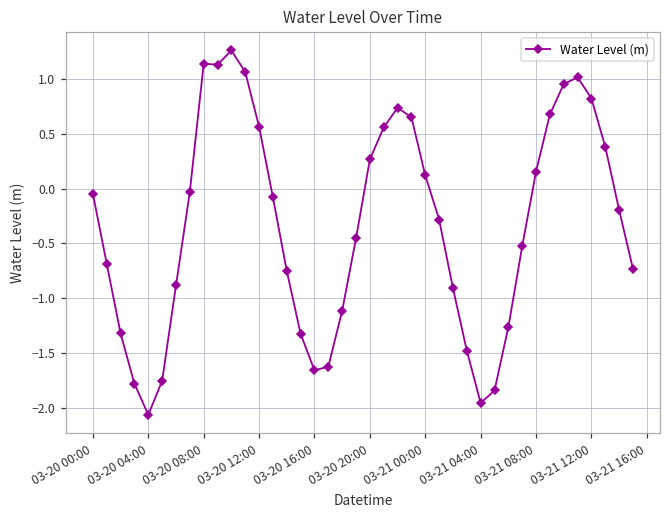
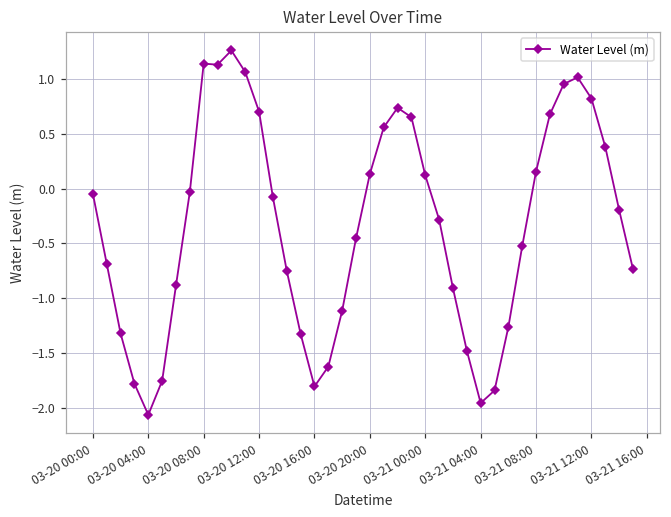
  {
    "03-20 00:00": 0.0,
    "03-20 04:00": -2.1,
    "03-20 08:00": 1.1,
-   "03-20 12:00": 0.6,
-   "03-20 16:00": -1.7,
-   "03-20 20:00": 0.3,
+   "03-20 12:00": 0.7,
+   "03-20 16:00": -1.8,
+   "03-20 20:00": 0.1,
    "03-21 00:00": 0.1,
    "03-21 04:00": -2.0,
    "03-21 08:00": 0.2,
    "03-21 12:00": 0.8
  }
